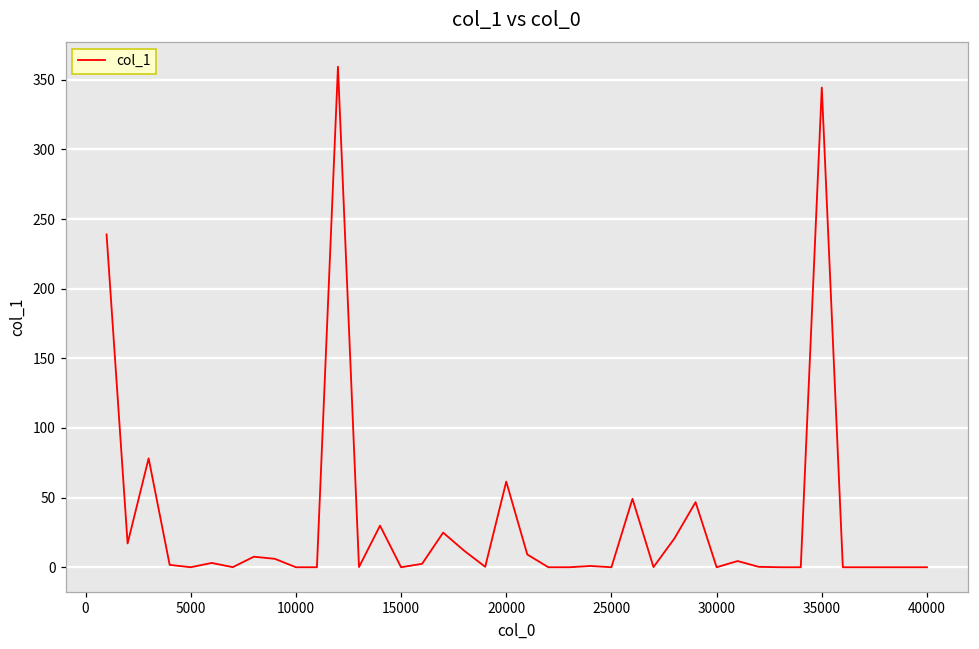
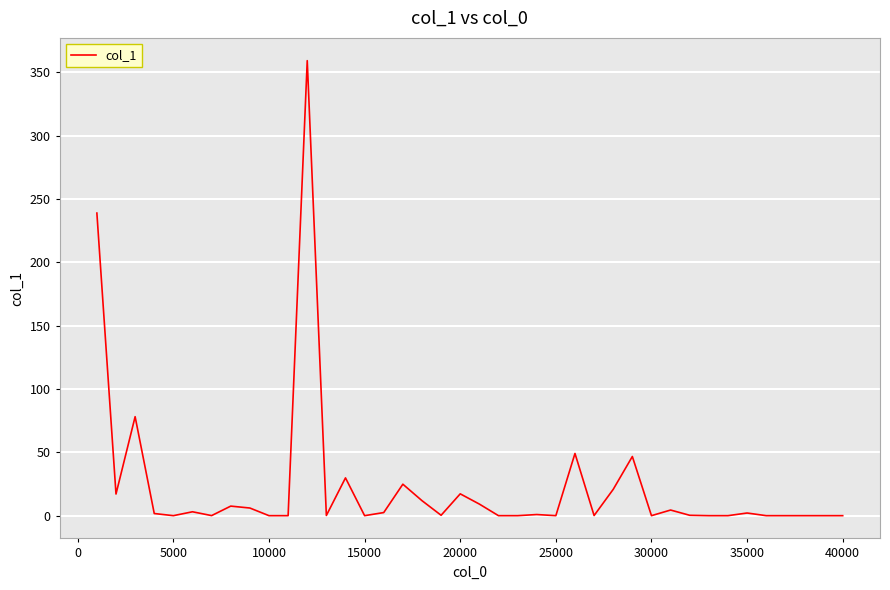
  {
    "5000": 0,
    "10000": 0,
    "15000": 0,
-   "20000": 61,
+   "20000": 17,
    "25000": 0,
    "30000": 0,
-   "35000": 344,
+   "35000": 2,
    "40000": 0
  }
